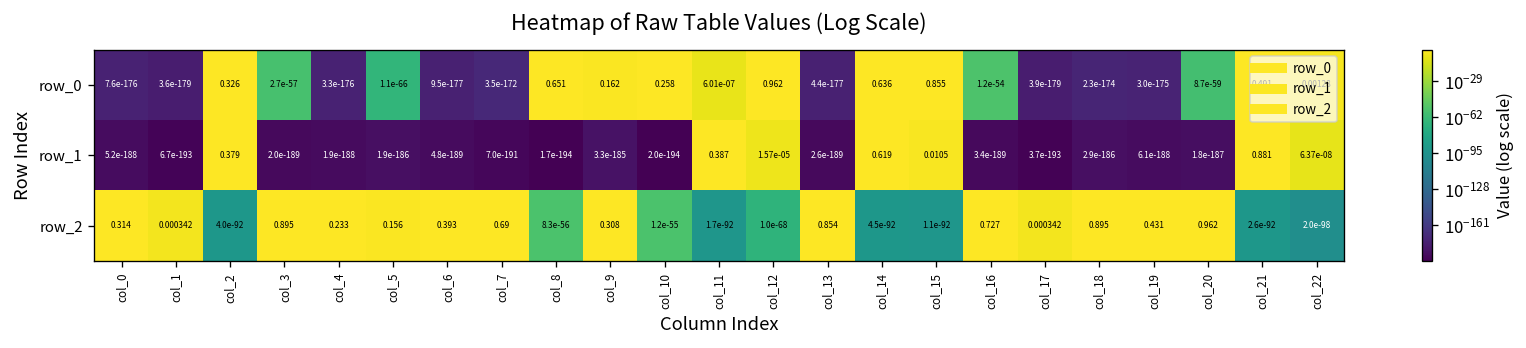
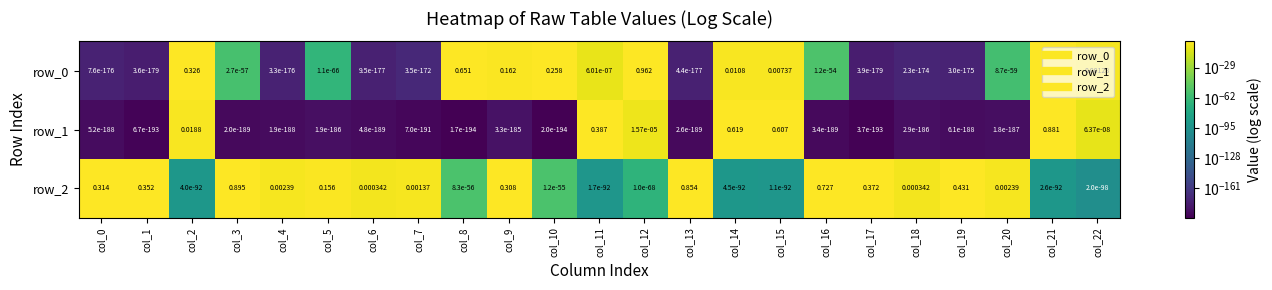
  {
    "row_0": {
      "col_0": "7.6e-176",
      "col_1": "3.6e-179",
      "col_2": "0.326",
      "col_3": "2.7e-57",
      "col_4": "3.3e-176",
      "col_5": "1.1e-66",
      "col_6": "9.5e-177",
      "col_7": "3.5e-172",
      "col_8": "0.651",
      "col_9": "0.162",
      "col_10": "0.258",
      "col_11": "6.01e-07",
      "col_12": "0.962",
      "col_13": "4.4e-177",
-     "col_14": "0.636",
-     "col_15": "0.855",
+     "col_14": "0.0108",
+     "col_15": "0.00737",
      "col_16": "1.2e-54",
      "col_17": "3.9e-179",
      "col_18": "2.3e-174",
      "col_19": "3.0e-175",
      "col_20": "8.7e-59"
    },
    "row_1": {
      "col_0": "5.2e-188",
      "col_1": "6.7e-193",
-     "col_2": "0.379",
+     "col_2": "0.0188",
      "col_3": "2.0e-189",
      "col_4": "1.9e-188",
      "col_5": "1.9e-186",
      "col_6": "4.8e-189",
      "col_7": "7.0e-191",
      "col_8": "1.7e-194",
      "col_9": "3.3e-185",
      "col_10": "2.0e-194",
      "col_11": "0.387",
      "col_12": "1.57e-05",
      "col_13": "2.6e-189",
      "col_14": "0.619",
-     "col_15": "0.0105",
+     "col_15": "0.607",
      "col_16": "3.4e-189",
      "col_17": "3.7e-193",
      "col_18": "2.9e-186",
      "col_19": "6.1e-188",
      "col_20": "1.8e-187",
      "col_21": "0.881",
      "col_22": "6.37e-08"
    },
    "row_2": {
      "col_0": "0.314",
-     "col_1": "0.000342",
+     "col_1": "0.352",
      "col_2": "4.0e-92",
      "col_3": "0.895",
-     "col_4": "0.233",
+     "col_4": "0.00239",
      "col_5": "0.156",
-     "col_6": "0.393",
-     "col_7": "0.69",
+     "col_6": "0.000342",
+     "col_7": "0.00137",
      "col_8": "8.3e-56",
      "col_9": "0.308",
      "col_10": "1.2e-55",
      "col_11": "1.7e-92",
      "col_12": "1.0e-68",
      "col_13": "0.854",
      "col_14": "4.5e-92",
      "col_15": "1.1e-92",
      "col_16": "0.727",
-     "col_17": "0.000342",
-     "col_18": "0.895",
+     "col_17": "0.372",
+     "col_18": "0.000342",
      "col_19": "0.431",
-     "col_20": "0.962",
+     "col_20": "0.00239",
      "col_21": "2.6e-92",
      "col_22": "2.0e-98"
    }
  }
